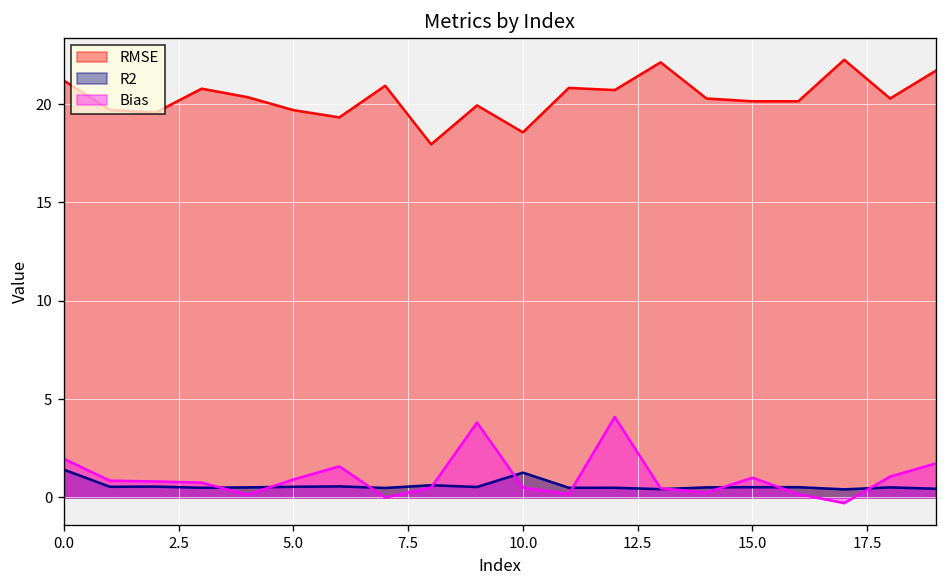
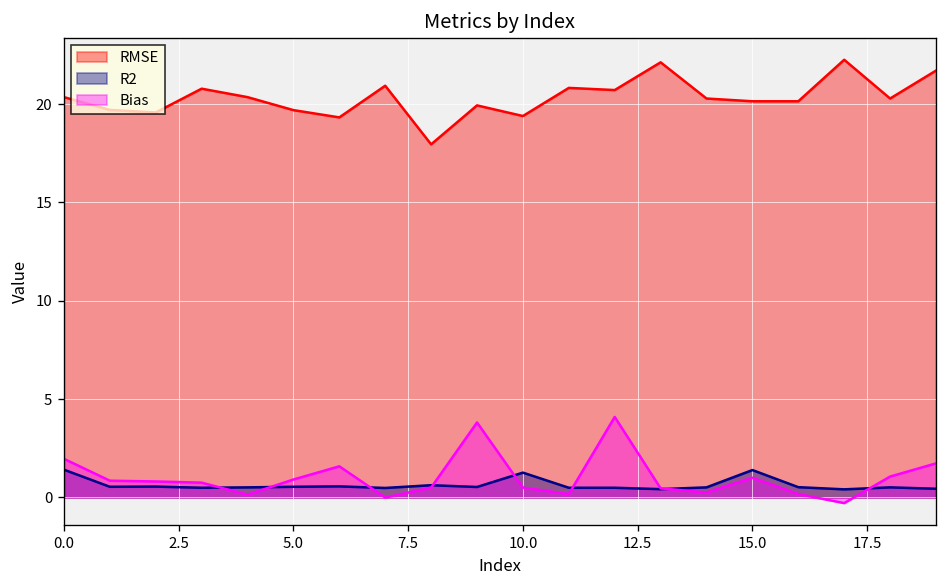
  {
    "RMSE": {
-     "0.0": 21.2,
+     "0.0": 20.4,
      "5.0": 19.7,
-     "10.0": 18.6,
+     "10.0": 19.4,
      "15.0": 20.1
    },
    "R2": {
      "0.0": 1.4,
      "5.0": 0.5,
      "10.0": 1.3,
-     "15.0": 0.5
+     "15.0": 1.4
    }
  }
